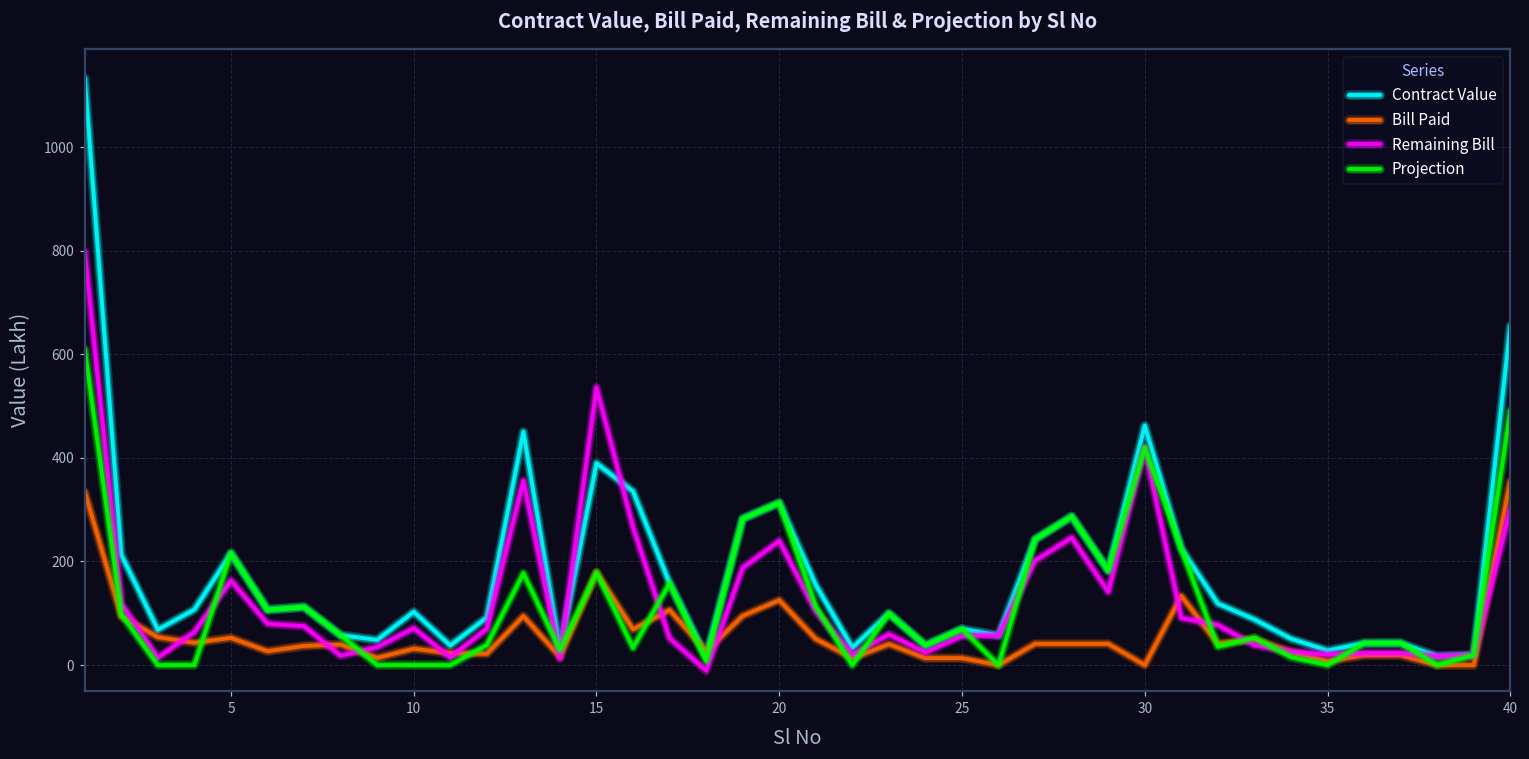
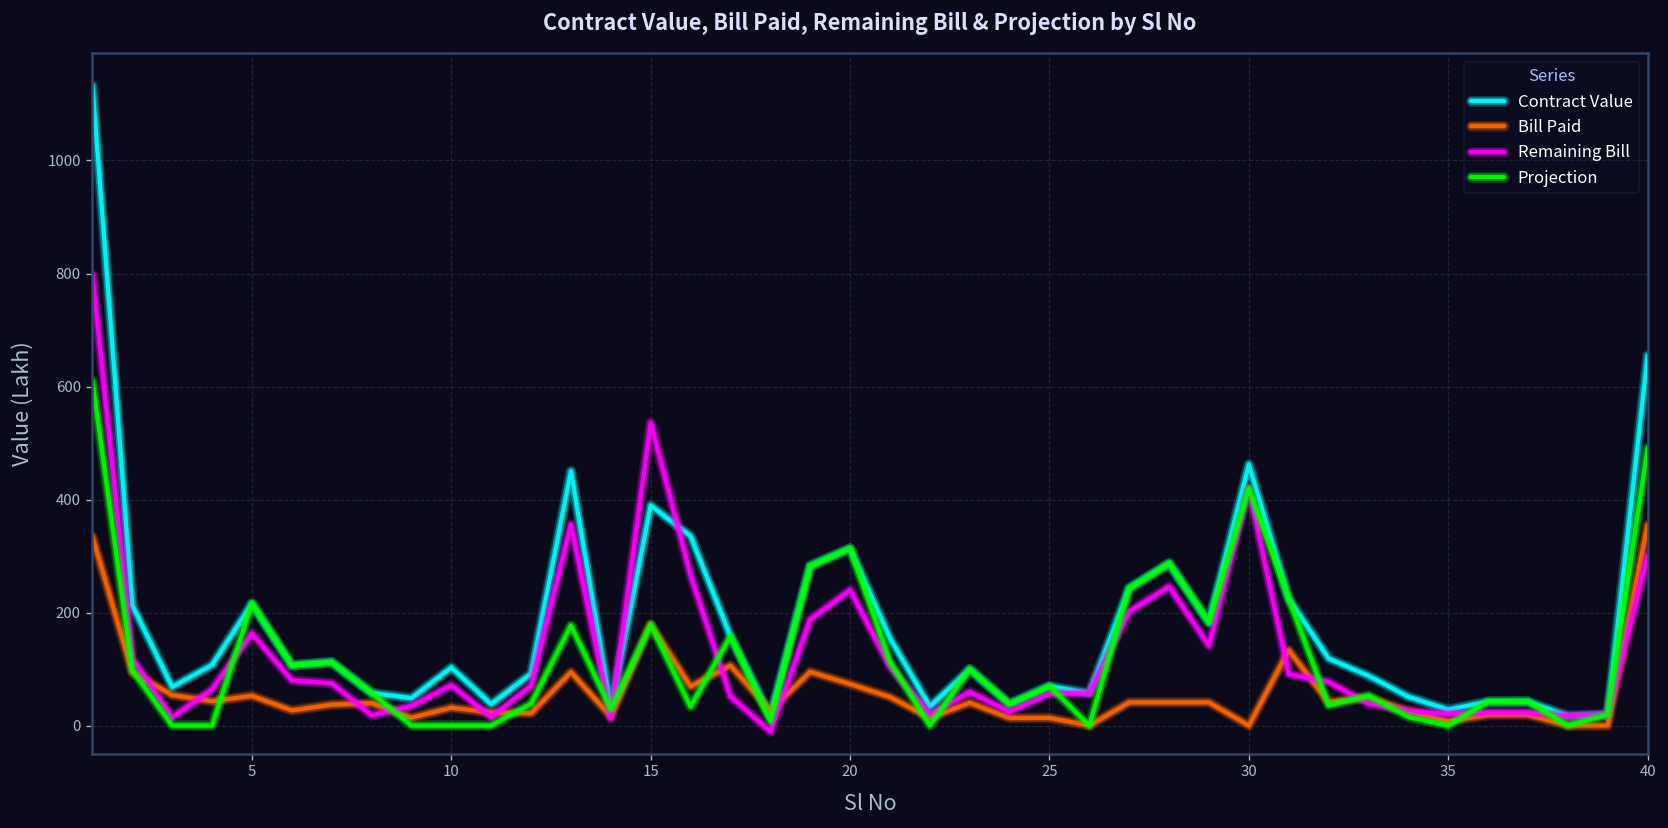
  {
    "Contract Value": {
      "10": 100,
      "15": 390,
      "30": 460,
      "35": 30,
      "40": 650
    },
    "Bill Paid": {
      "5": 50,
      "10": 30,
-     "20": 130,
+     "20": 70,
      "25": 10,
      "30": 0,
      "35": 10,
      "40": 350
    },
    "Remaining Bill": {
      "5": 160,
      "10": 70,
      "15": 540,
      "20": 240,
      "25": 60,
      "35": 20,
      "40": 300
    },
    "Projection": {
      "10": 0,
      "35": 0,
      "40": 490
    }
  }
